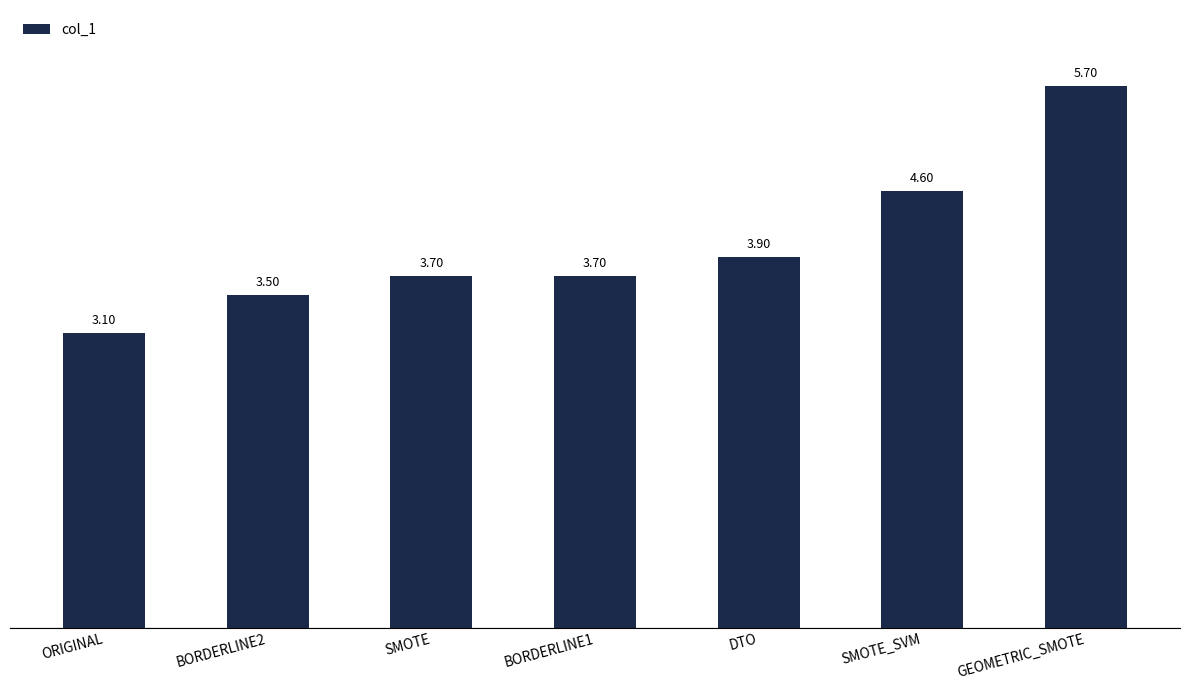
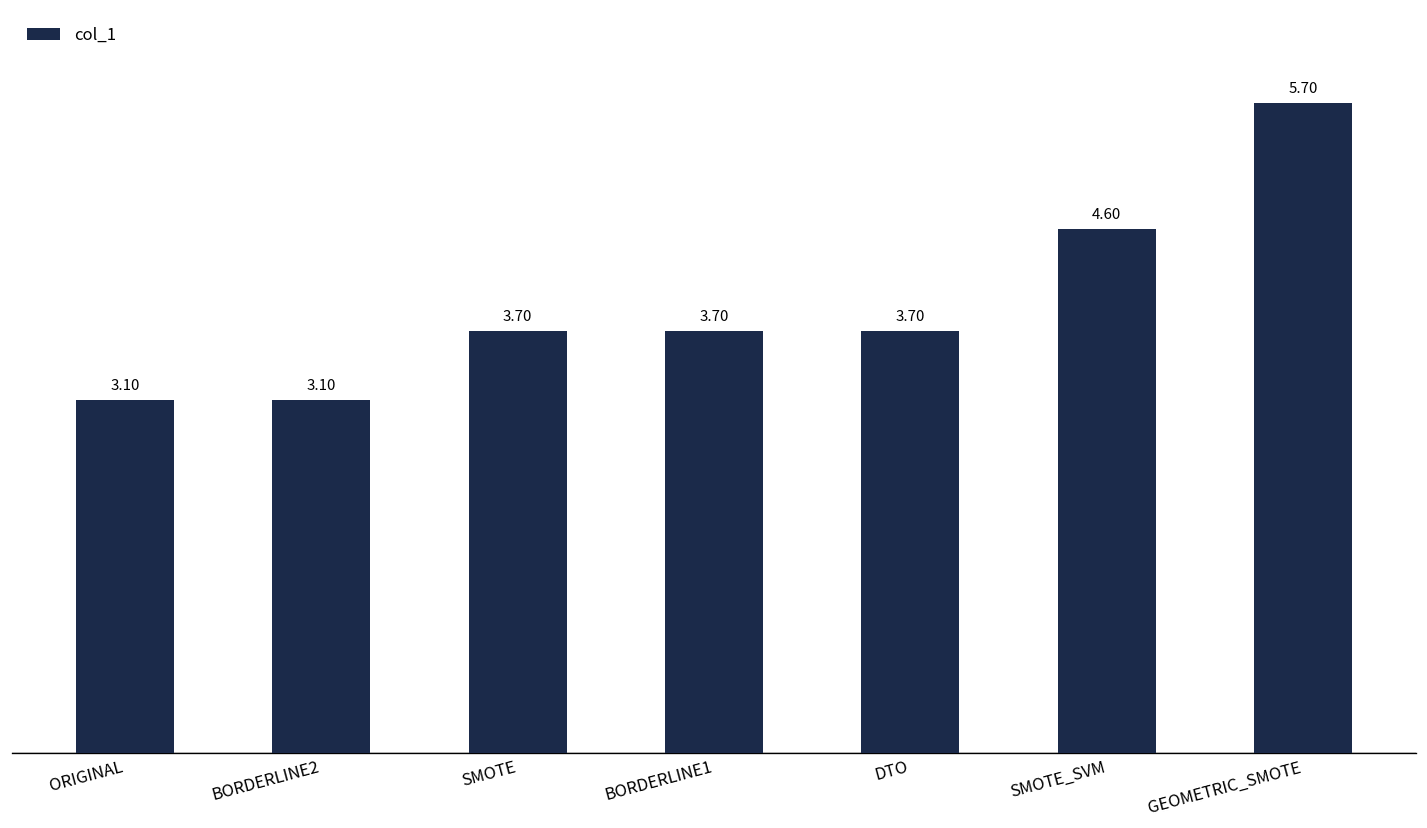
  {
    "ORIGINAL": 3.10,
-   "BORDERLINE2": 3.50,
+   "BORDERLINE2": 3.10,
    "SMOTE": 3.70,
    "BORDERLINE1": 3.70,
-   "DTO": 3.90,
+   "DTO": 3.70,
    "SMOTE_SVM": 4.60,
    "GEOMETRIC_SMOTE": 5.70
  }
